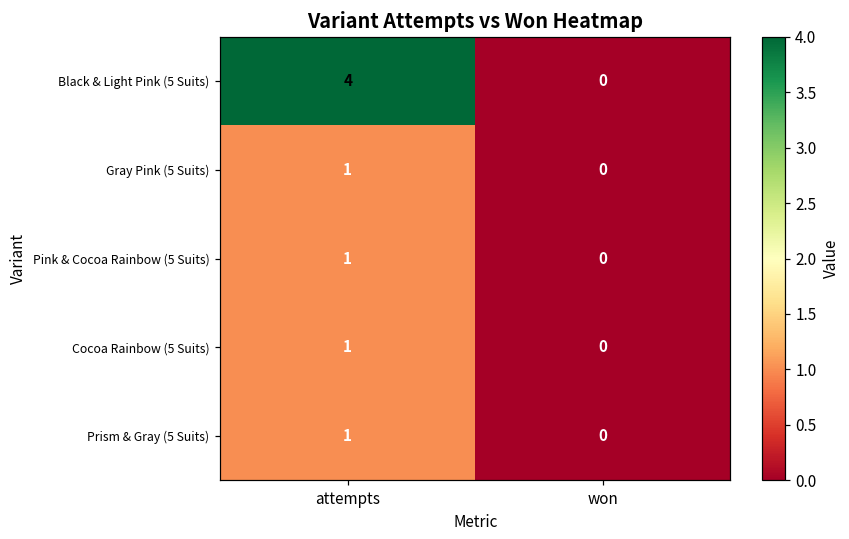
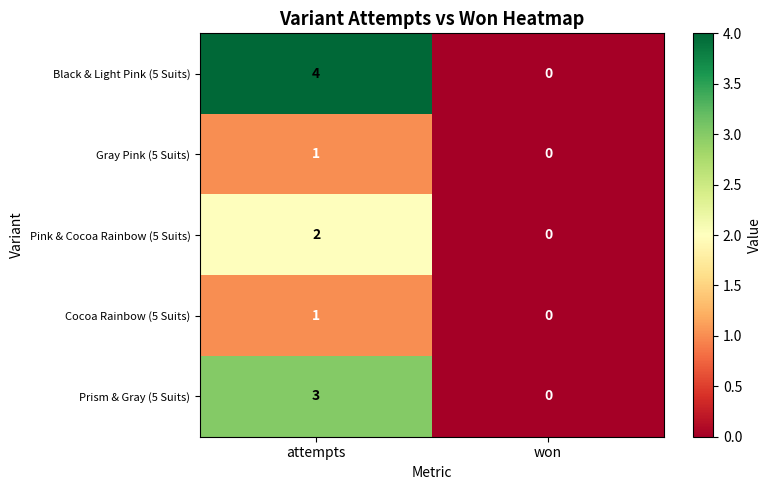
  {
    "Black & Light Pink (5 Suits)": {
      "attempts": 4,
      "won": 0
    },
    "Gray Pink (5 Suits)": {
      "attempts": 1,
      "won": 0
    },
    "Pink & Cocoa Rainbow (5 Suits)": {
-     "attempts": 1,
+     "attempts": 2,
      "won": 0
    },
    "Cocoa Rainbow (5 Suits)": {
      "attempts": 1,
      "won": 0
    },
    "Prism & Gray (5 Suits)": {
-     "attempts": 1,
+     "attempts": 3,
      "won": 0
    }
  }
